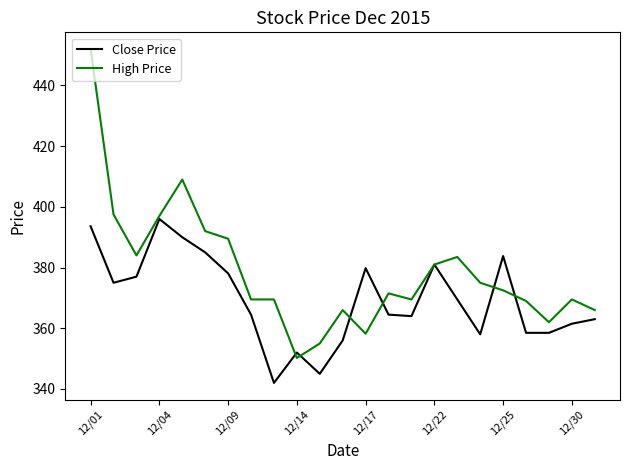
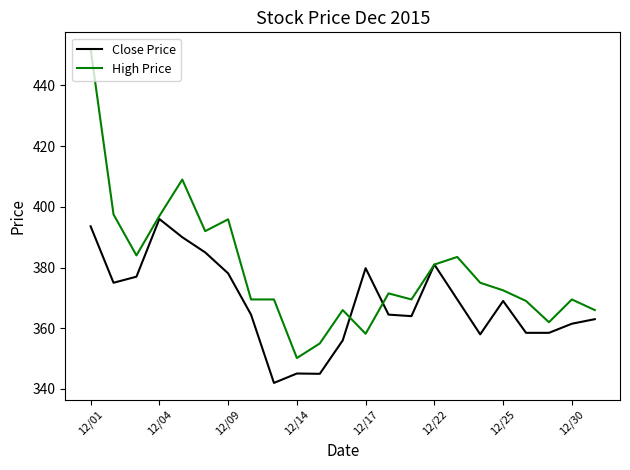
  {
    "Close Price": {
      "12/01": 394,
      "12/04": 396,
      "12/09": 378,
-     "12/14": 352,
+     "12/14": 345,
      "12/17": 380,
-     "12/25": 384,
+     "12/25": 369,
      "12/30": 362
    },
    "High Price": {
      "12/04": 397,
-     "12/09": 390,
+     "12/09": 396,
      "12/14": 350,
      "12/17": 358,
      "12/25": 373,
      "12/30": 370
    }
  }
